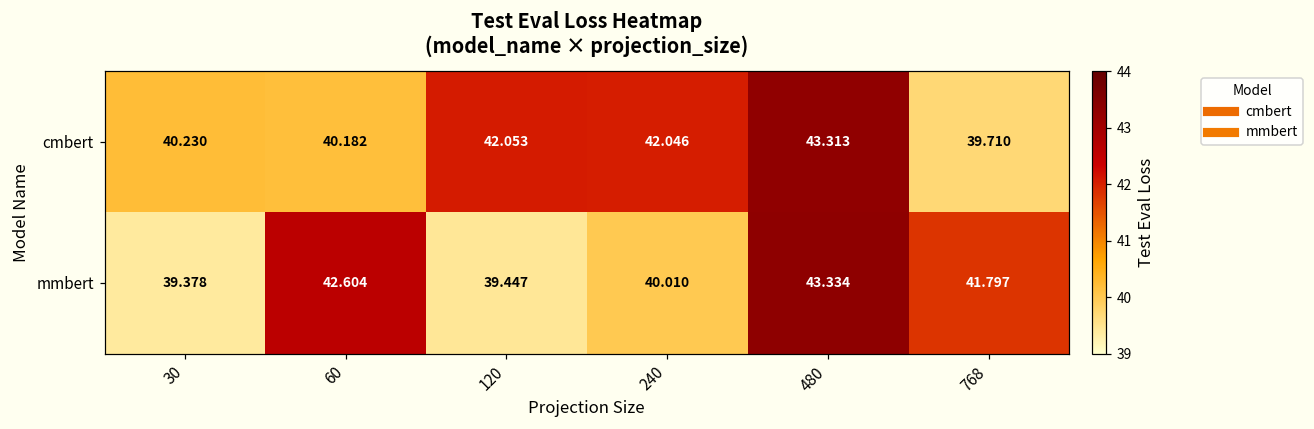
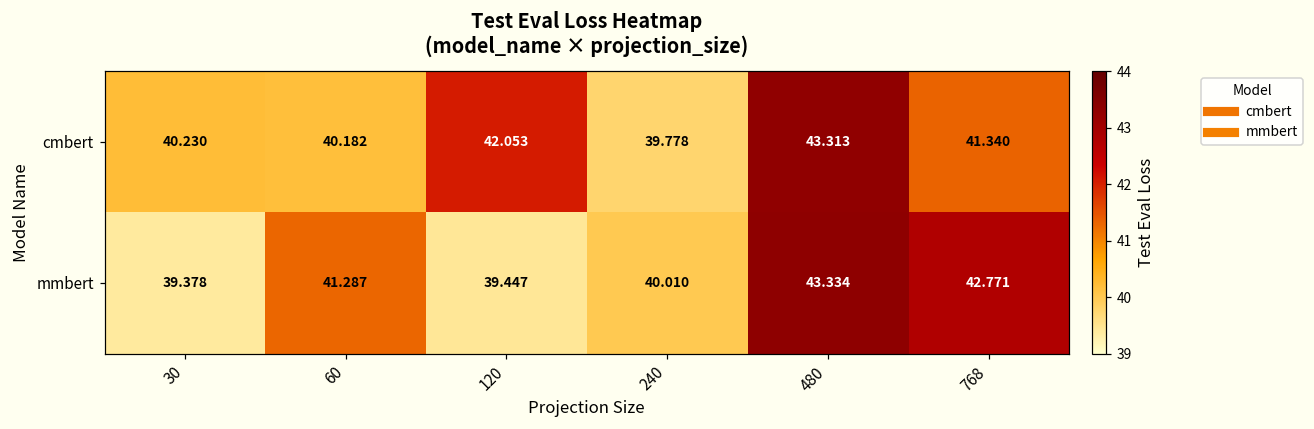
  {
    "cmbert": {
      "30": 40.230,
      "60": 40.182,
      "120": 42.053,
-     "240": 42.046,
+     "240": 39.778,
      "480": 43.313,
-     "768": 39.710
+     "768": 41.340
    },
    "mmbert": {
      "30": 39.378,
-     "60": 42.604,
+     "60": 41.287,
      "120": 39.447,
      "240": 40.010,
      "480": 43.334,
-     "768": 41.797
+     "768": 42.771
    }
  }
